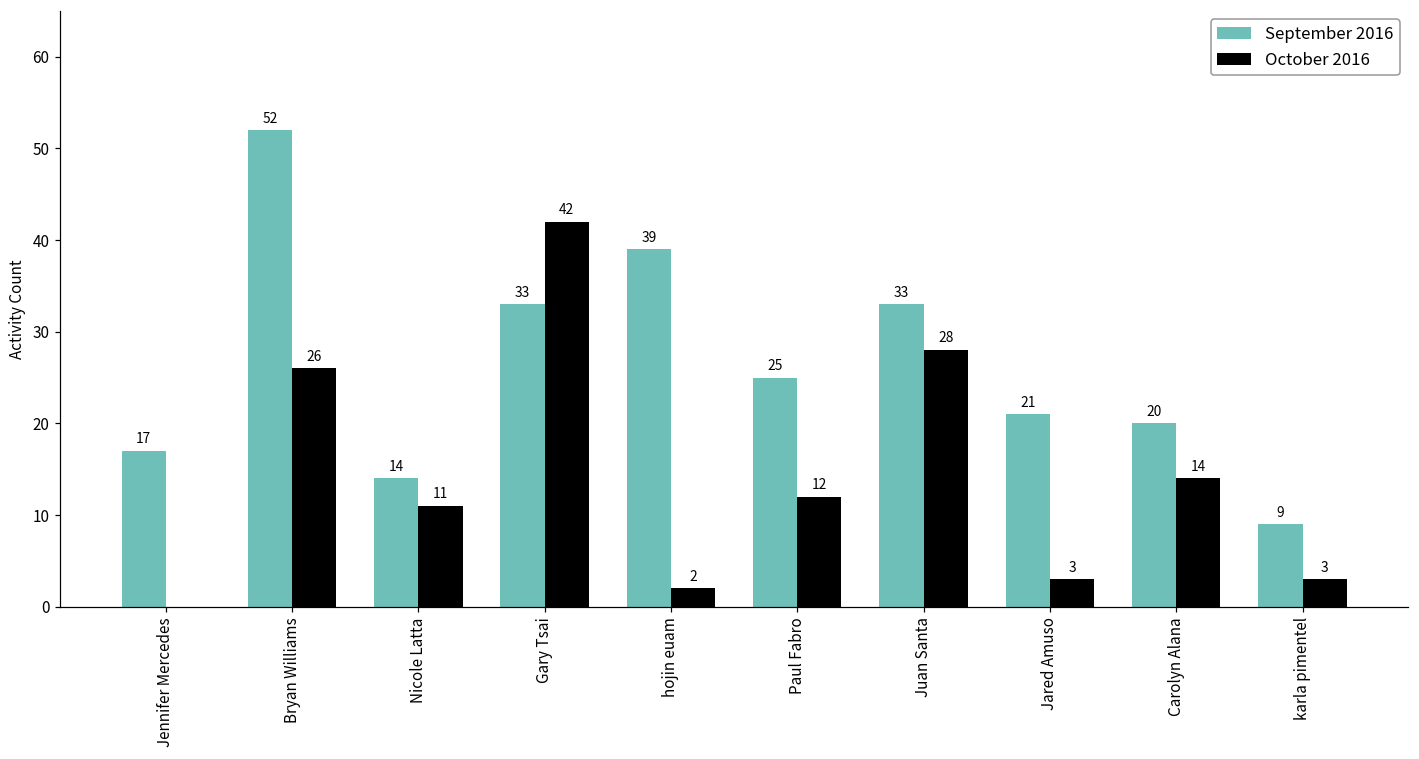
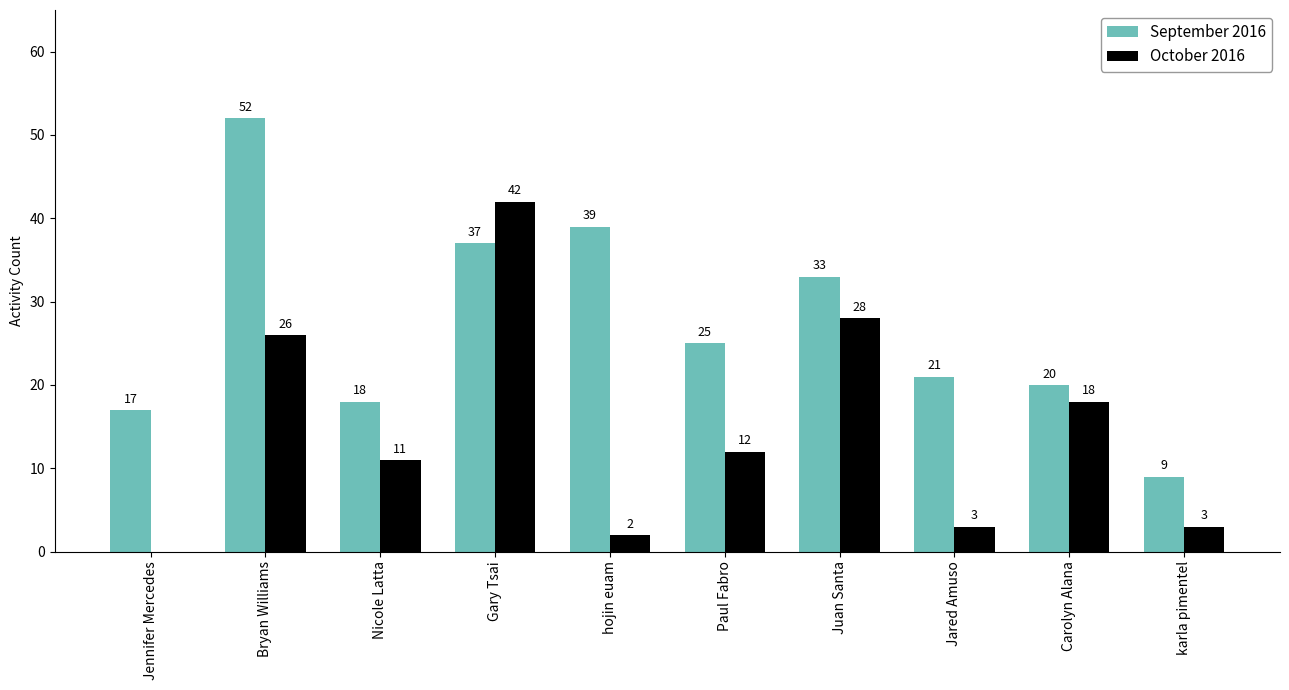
  {
    "September 2016": {
      "Jennifer Mercedes": 17,
      "Bryan Williams": 52,
-     "Nicole Latta": 14,
-     "Gary Tsai": 33,
+     "Nicole Latta": 18,
+     "Gary Tsai": 37,
      "hojin euam": 39,
      "Paul Fabro": 25,
      "Juan Santa": 33,
      "Jared Amuso": 21,
      "Carolyn Alana": 20,
      "karla pimentel": 9
    },
    "October 2016": {
      "Bryan Williams": 26,
      "Nicole Latta": 11,
      "Gary Tsai": 42,
      "hojin euam": 2,
      "Paul Fabro": 12,
      "Juan Santa": 28,
      "Jared Amuso": 3,
-     "Carolyn Alana": 14,
+     "Carolyn Alana": 18,
      "karla pimentel": 3
    }
  }
